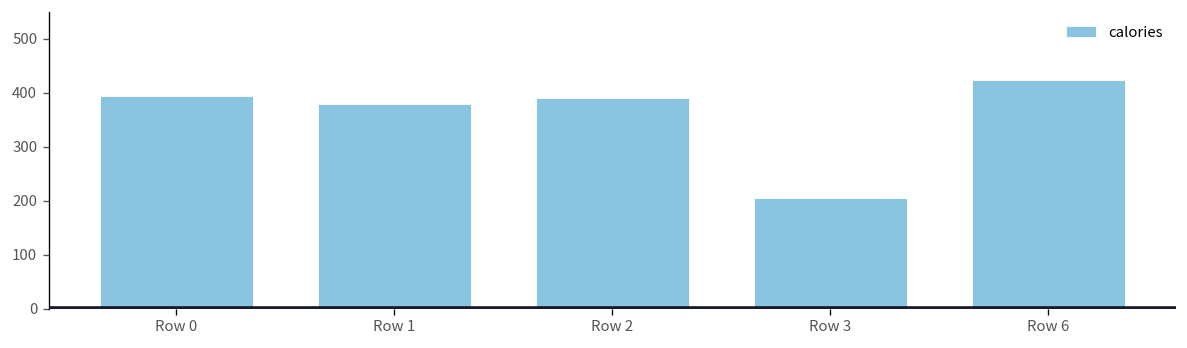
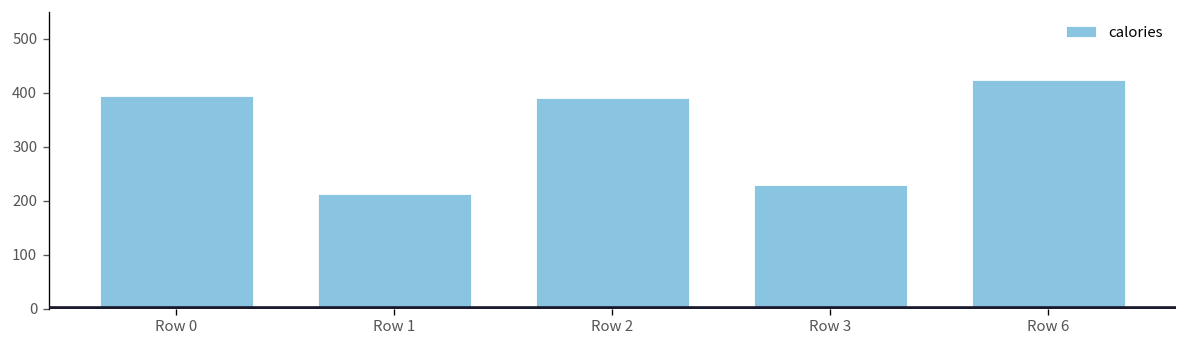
  {
    "Row 0": 400,
-   "Row 1": 380,
+   "Row 1": 210,
    "Row 2": 390,
-   "Row 3": 210,
+   "Row 3": 230,
    "Row 6": 420
  }
